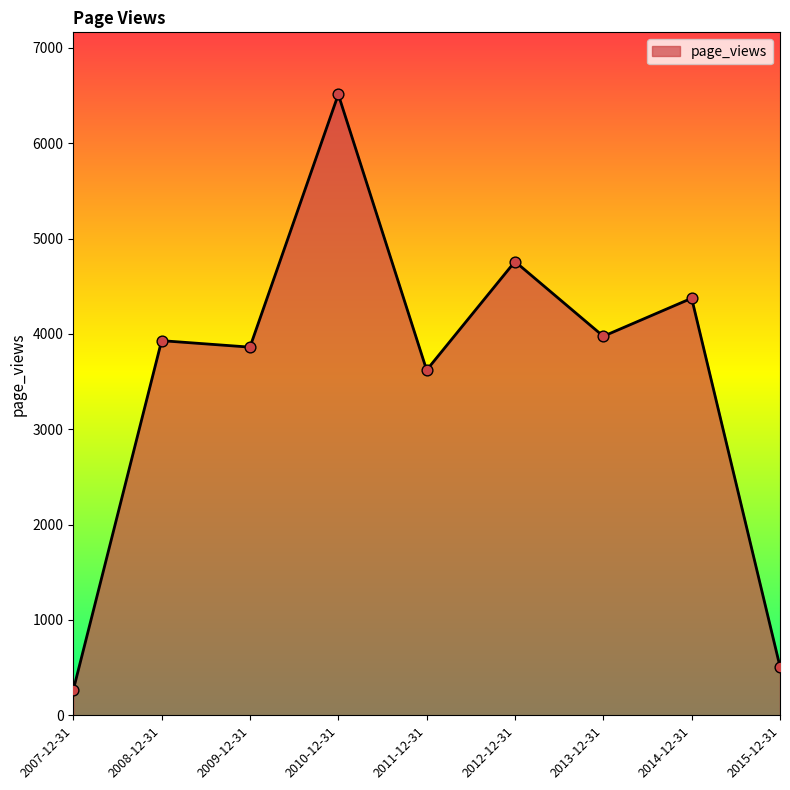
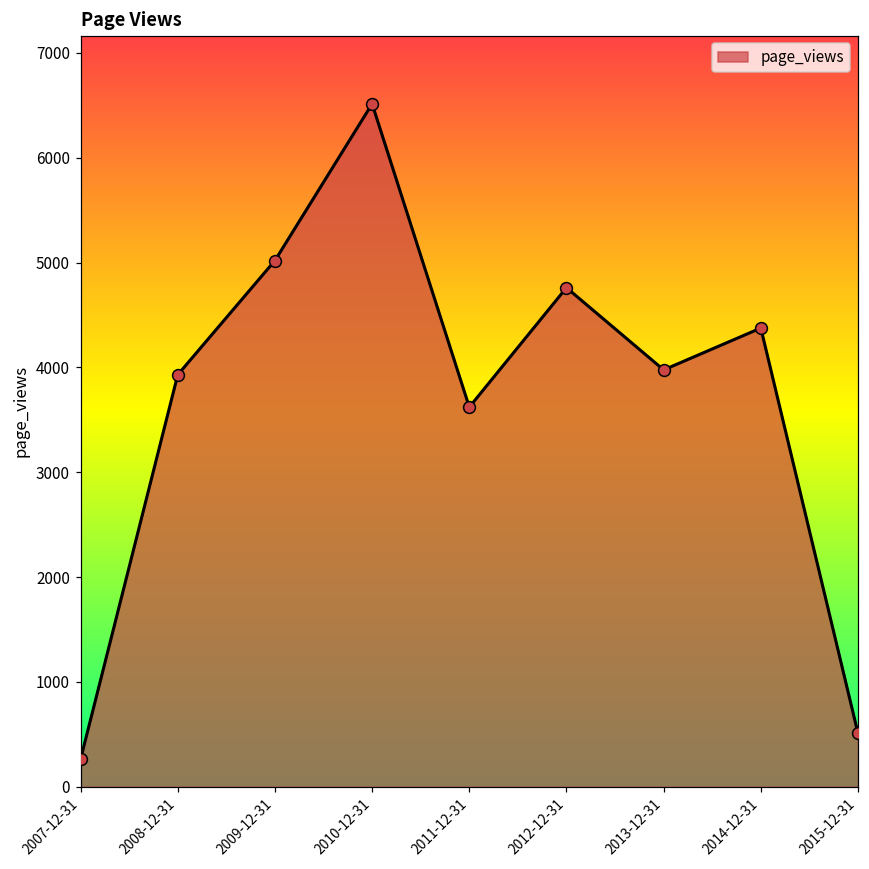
  {
    "2007-12-31": 300,
    "2008-12-31": 3900,
-   "2009-12-31": 3900,
+   "2009-12-31": 5000,
    "2010-12-31": 6500,
    "2011-12-31": 3600,
    "2012-12-31": 4800,
    "2013-12-31": 4000,
    "2014-12-31": 4400,
    "2015-12-31": 500
  }
